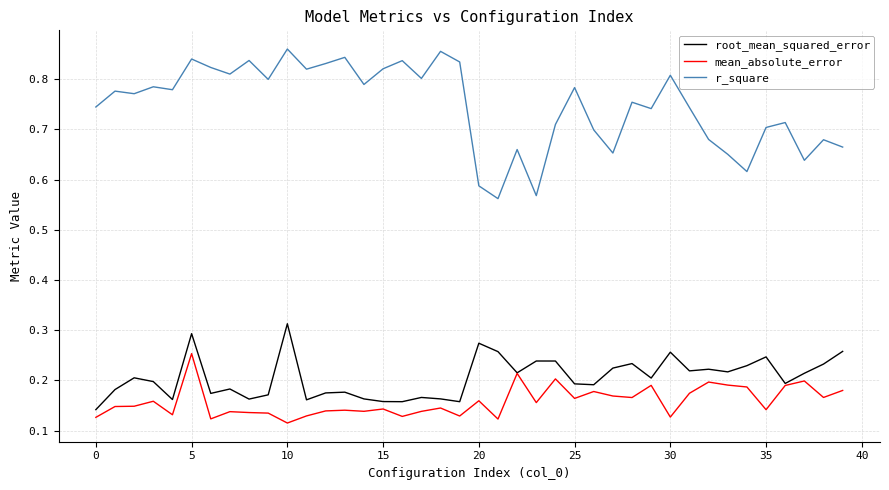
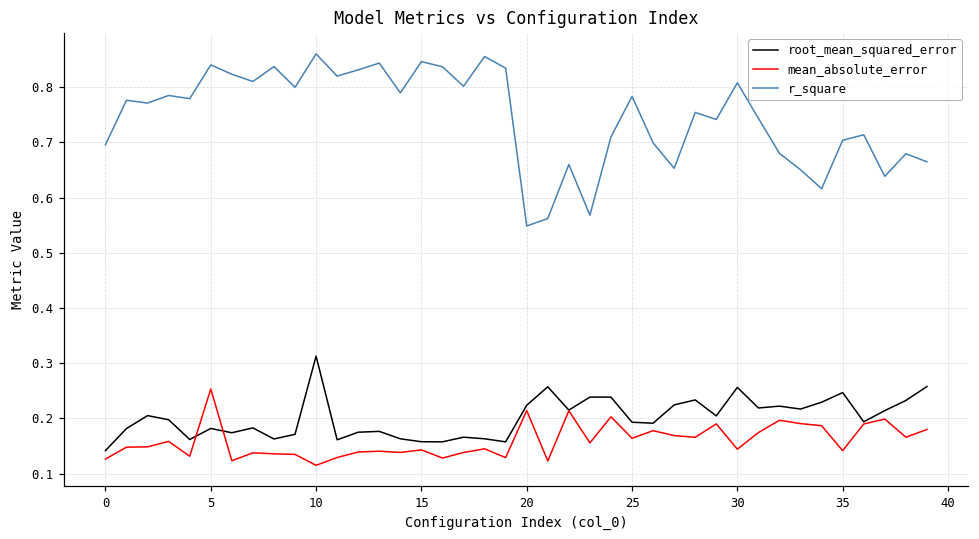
  {
    "root_mean_squared_error": {
      "0": 0.14,
-     "5": 0.29,
+     "5": 0.18,
      "10": 0.31,
      "15": 0.16,
-     "20": 0.27,
+     "20": 0.22,
      "25": 0.19,
      "30": 0.26,
      "35": 0.25
    },
    "mean_absolute_error": {
      "0": 0.13,
      "5": 0.25,
      "10": 0.12,
      "15": 0.14,
-     "20": 0.16,
+     "20": 0.21,
      "25": 0.16,
-     "30": 0.13,
+     "30": 0.14,
      "35": 0.14
    },
    "r_square": {
-     "0": 0.74,
+     "0": 0.70,
      "5": 0.84,
      "10": 0.86,
-     "15": 0.82,
-     "20": 0.59,
+     "15": 0.85,
+     "20": 0.55,
      "25": 0.78,
      "30": 0.81,
      "35": 0.70
    }
  }
